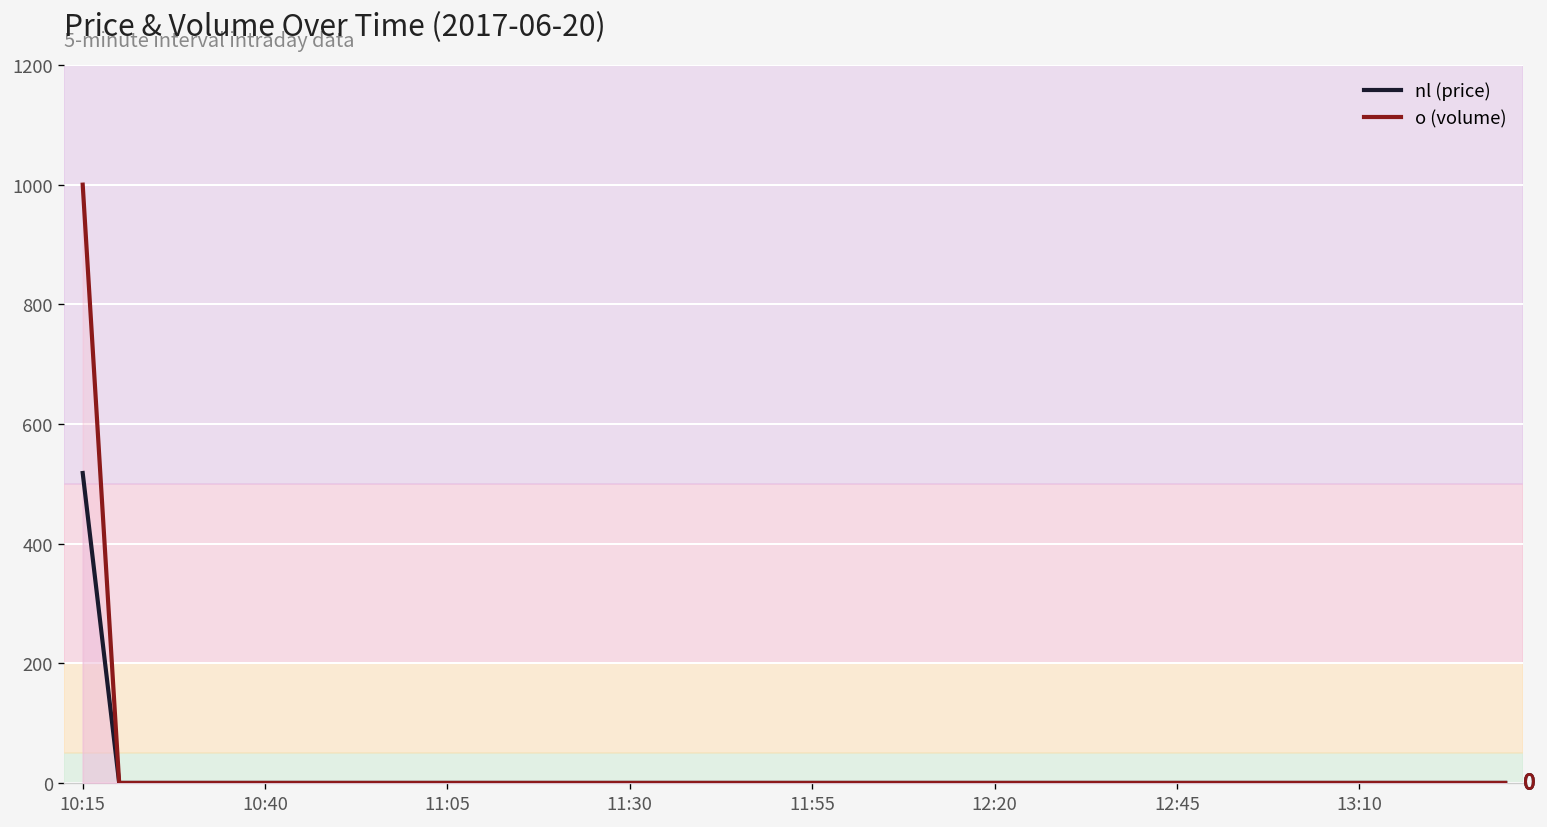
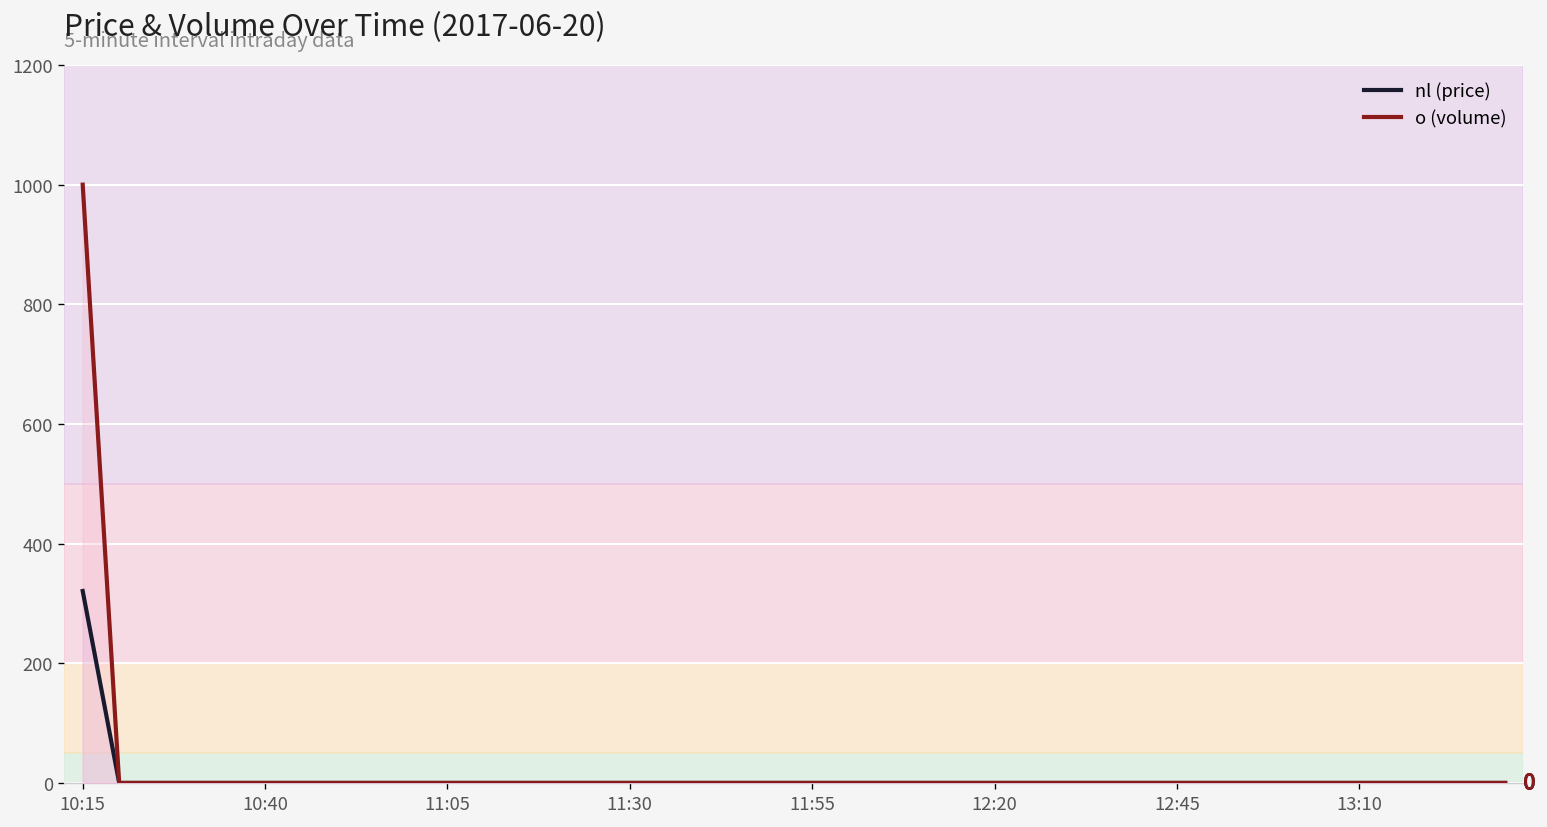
  {
    "nl (price)": {
-     "10:15": 520
+     "10:15": 320
    },
    "o (volume)": {
      "10:15": 1000
    }
  }
